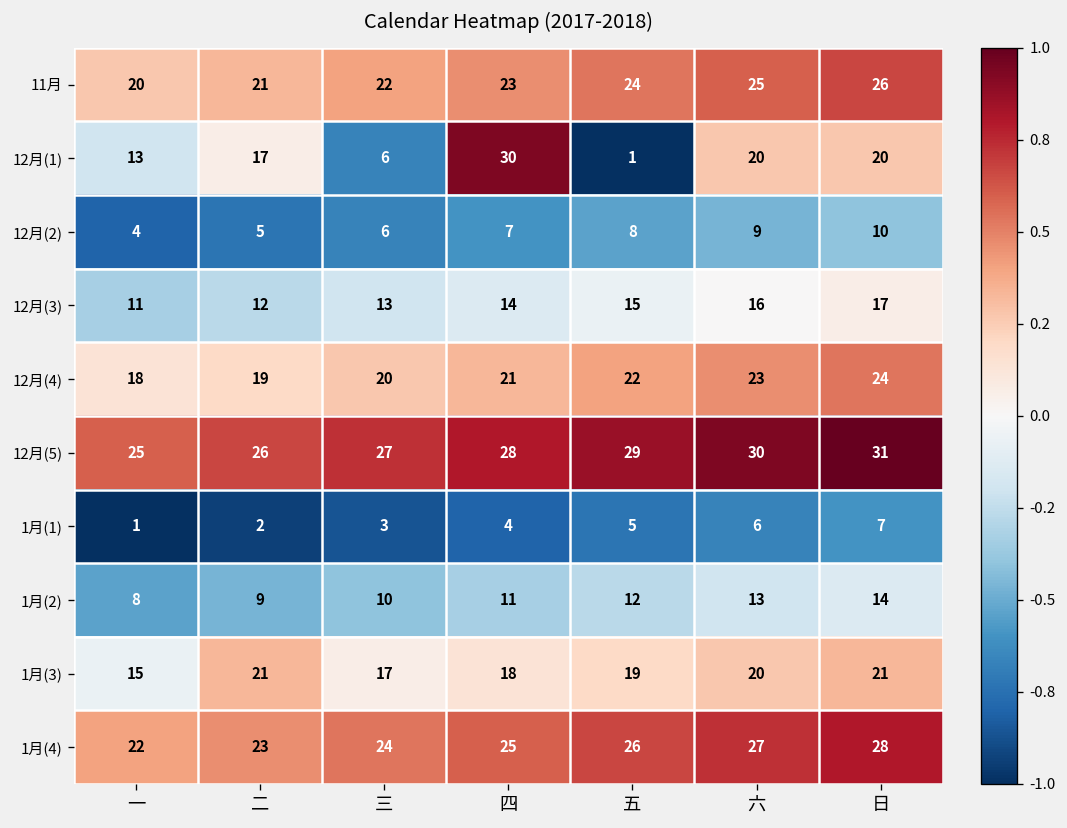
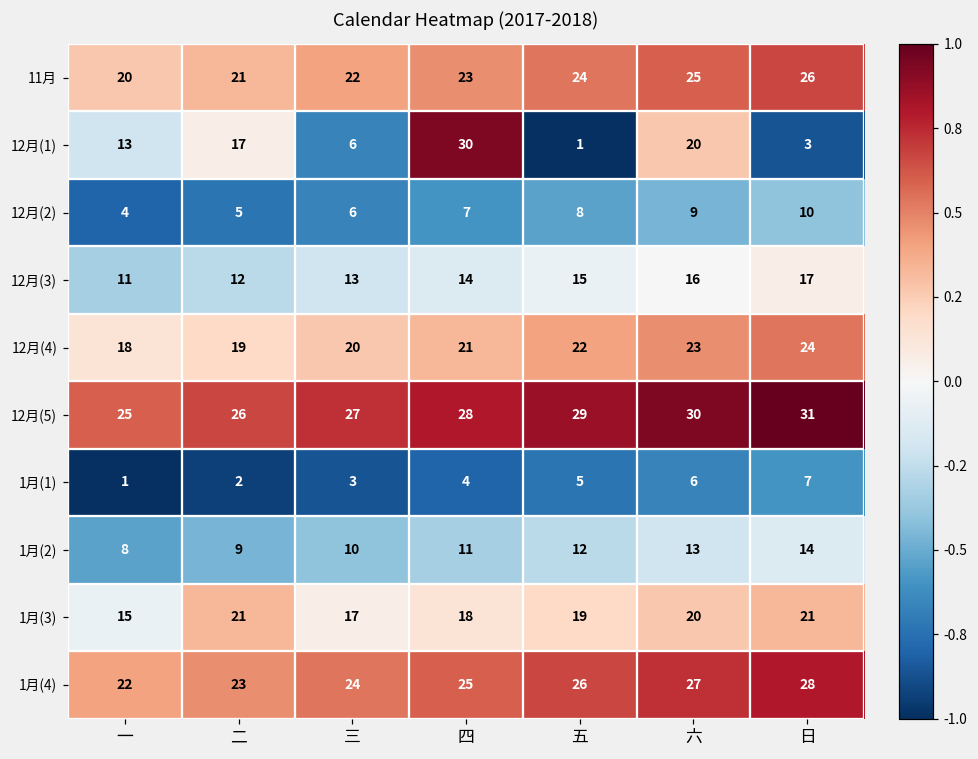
  {
    "11月": {
      "一": 20,
      "二": 21,
      "三": 22,
      "四": 23,
      "五": 24,
      "六": 25,
      "日": 26
    },
    "12月(1)": {
      "一": 13,
      "二": 17,
      "三": 6,
      "四": 30,
      "五": 1,
      "六": 20,
-     "日": 20
+     "日": 3
    },
    "12月(2)": {
      "一": 4,
      "二": 5,
      "三": 6,
      "四": 7,
      "五": 8,
      "六": 9,
      "日": 10
    },
    "12月(3)": {
      "一": 11,
      "二": 12,
      "三": 13,
      "四": 14,
      "五": 15,
      "六": 16,
      "日": 17
    },
    "12月(4)": {
      "一": 18,
      "二": 19,
      "三": 20,
      "四": 21,
      "五": 22,
      "六": 23,
      "日": 24
    },
    "12月(5)": {
      "一": 25,
      "二": 26,
      "三": 27,
      "四": 28,
      "五": 29,
      "六": 30,
      "日": 31
    },
    "1月(1)": {
      "一": 1,
      "二": 2,
      "三": 3,
      "四": 4,
      "五": 5,
      "六": 6,
      "日": 7
    },
    "1月(2)": {
      "一": 8,
      "二": 9,
      "三": 10,
      "四": 11,
      "五": 12,
      "六": 13,
      "日": 14
    },
    "1月(3)": {
      "一": 15,
      "二": 21,
      "三": 17,
      "四": 18,
      "五": 19,
      "六": 20,
      "日": 21
    },
    "1月(4)": {
      "一": 22,
      "二": 23,
      "三": 24,
      "四": 25,
      "五": 26,
      "六": 27,
      "日": 28
    }
  }
